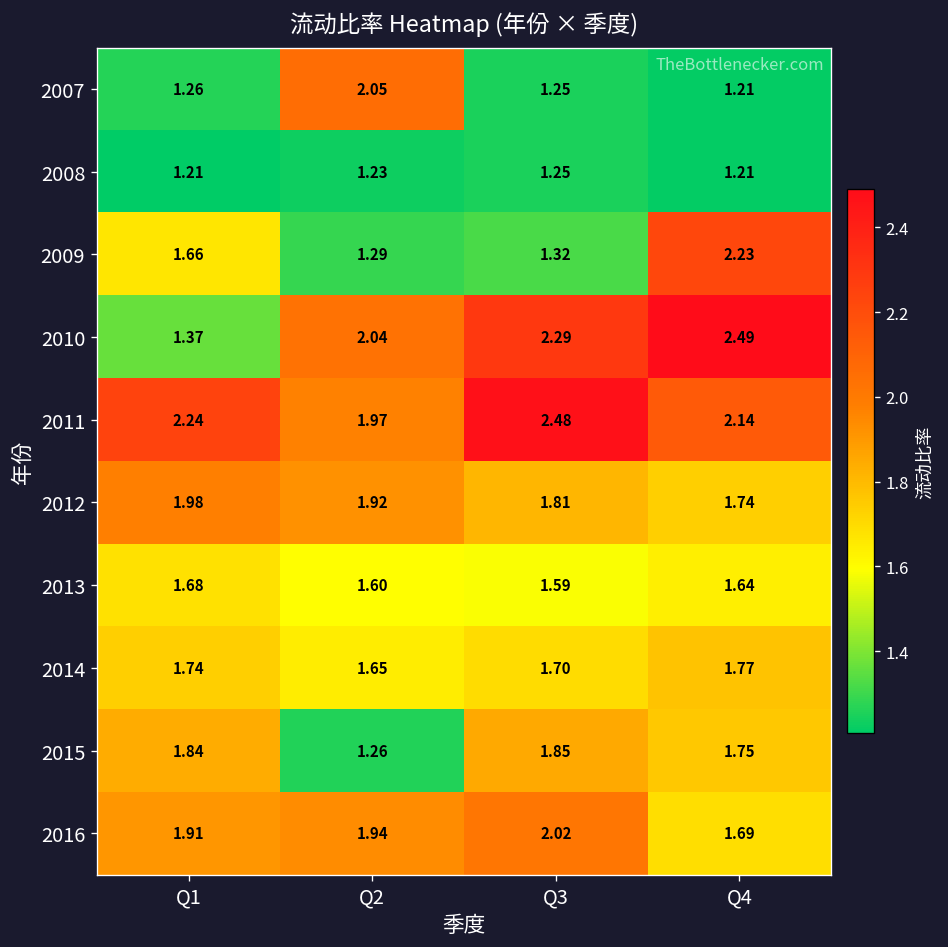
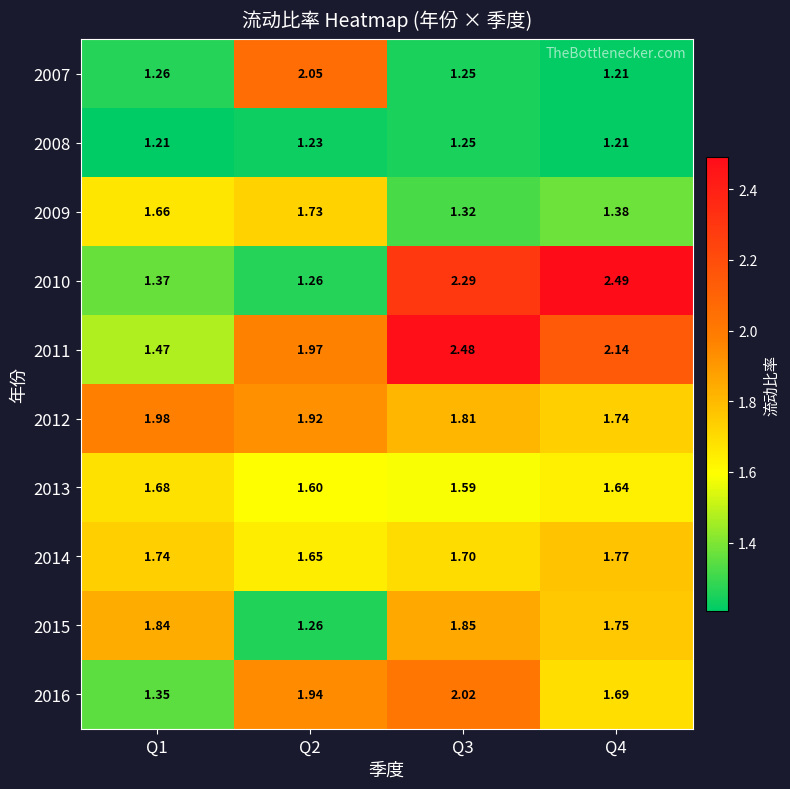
  {
    "2007": {
      "Q1": 1.26,
      "Q2": 2.05,
      "Q3": 1.25
    },
    "2008": {
      "Q1": 1.21,
      "Q2": 1.23,
      "Q3": 1.25,
      "Q4": 1.21
    },
    "2009": {
      "Q1": 1.66,
-     "Q2": 1.29,
+     "Q2": 1.73,
      "Q3": 1.32,
-     "Q4": 2.23
+     "Q4": 1.38
    },
    "2010": {
      "Q1": 1.37,
-     "Q2": 2.04,
+     "Q2": 1.26,
      "Q3": 2.29,
      "Q4": 2.49
    },
    "2011": {
-     "Q1": 2.24,
+     "Q1": 1.47,
      "Q2": 1.97,
      "Q3": 2.48,
      "Q4": 2.14
    },
    "2012": {
      "Q1": 1.98,
      "Q2": 1.92,
      "Q3": 1.81,
      "Q4": 1.74
    },
    "2013": {
      "Q1": 1.68,
      "Q2": 1.60,
      "Q3": 1.59,
      "Q4": 1.64
    },
    "2014": {
      "Q1": 1.74,
      "Q2": 1.65,
      "Q3": 1.70,
      "Q4": 1.77
    },
    "2015": {
      "Q1": 1.84,
      "Q2": 1.26,
      "Q3": 1.85,
      "Q4": 1.75
    },
    "2016": {
-     "Q1": 1.91,
+     "Q1": 1.35,
      "Q2": 1.94,
      "Q3": 2.02,
      "Q4": 1.69
    }
  }
